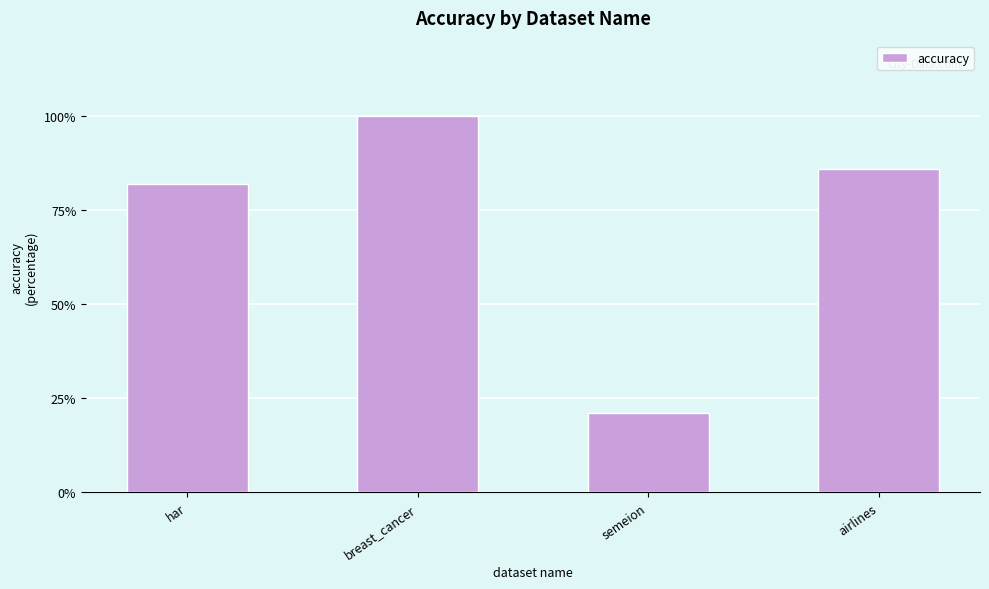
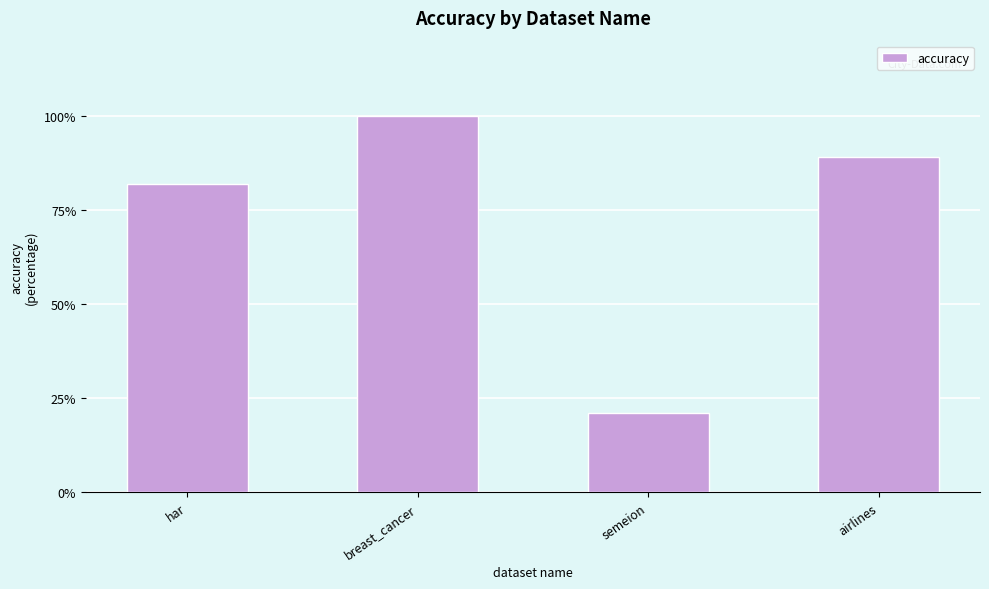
  {
    "har": "82%",
    "breast_cancer": "100%",
    "semeion": "21%",
-   "airlines": "86%"
+   "airlines": "89%"
  }
